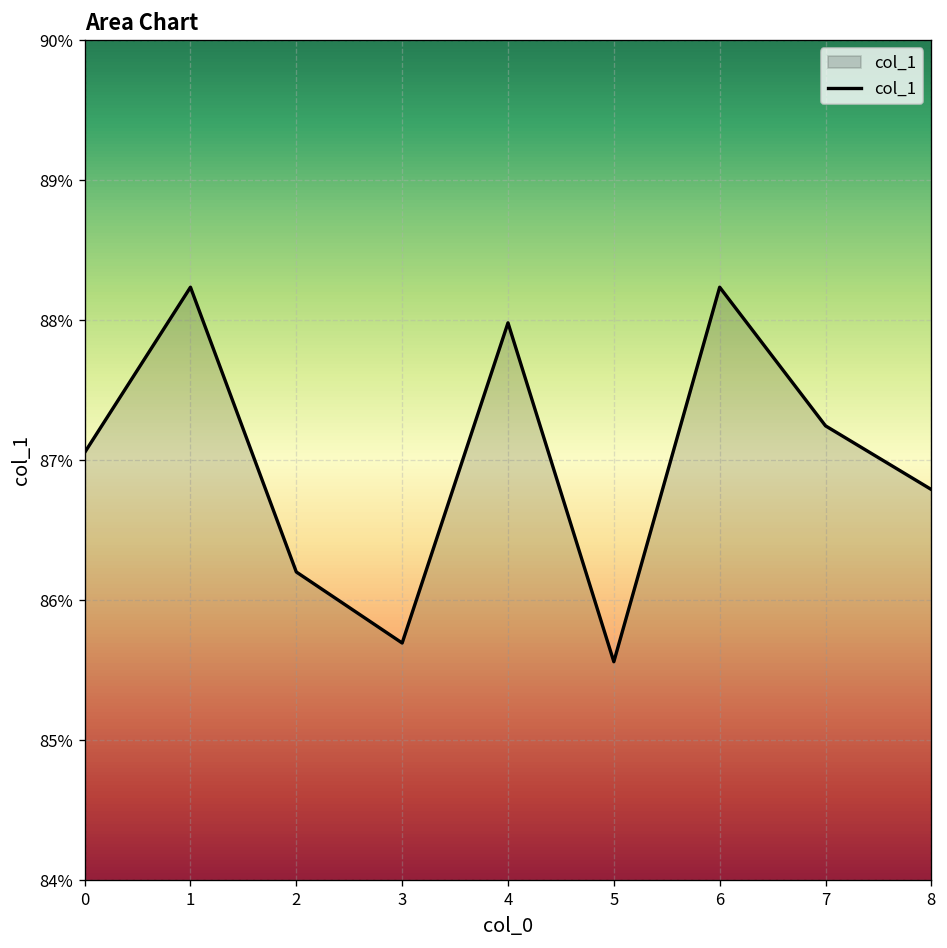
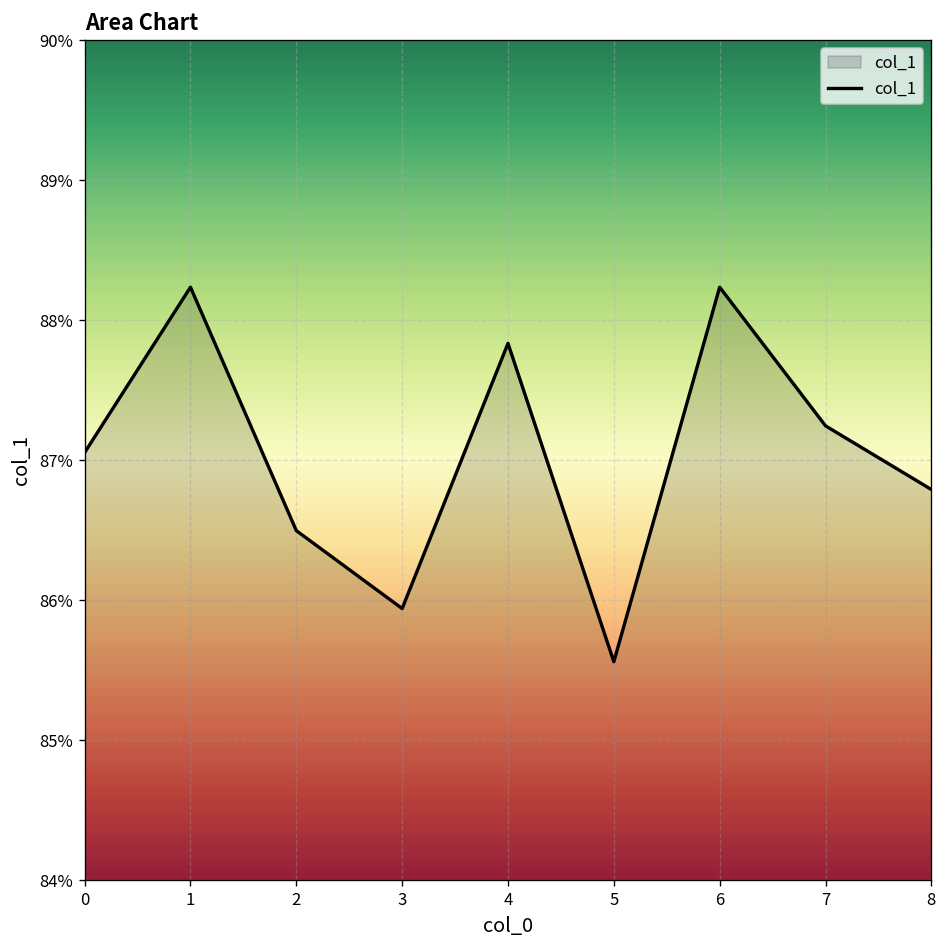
  {
    "0": "87.05%",
    "1": "88.24%",
-   "2": "86.20%",
-   "3": "85.70%",
-   "4": "87.98%",
+   "2": "86.50%",
+   "3": "85.94%",
+   "4": "87.83%",
    "5": "85.56%",
    "6": "88.24%",
    "7": "87.25%",
    "8": "86.79%"
  }
